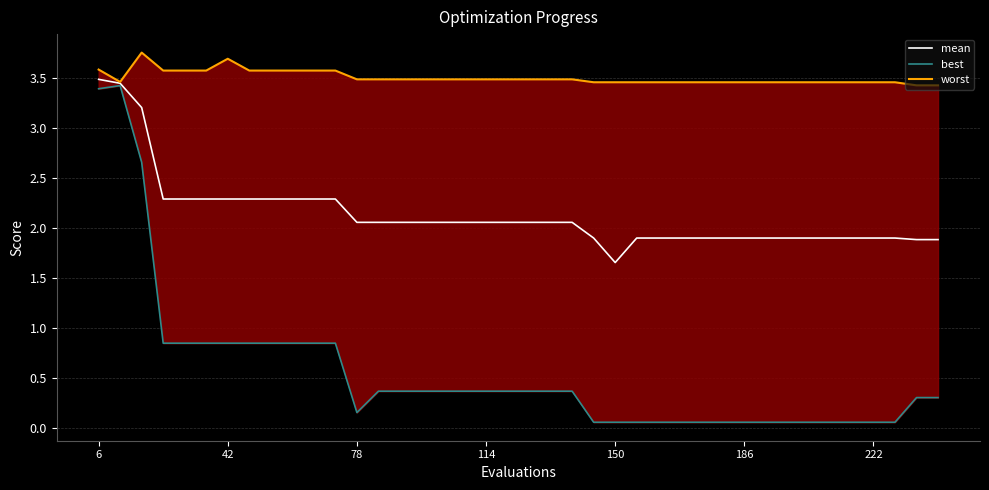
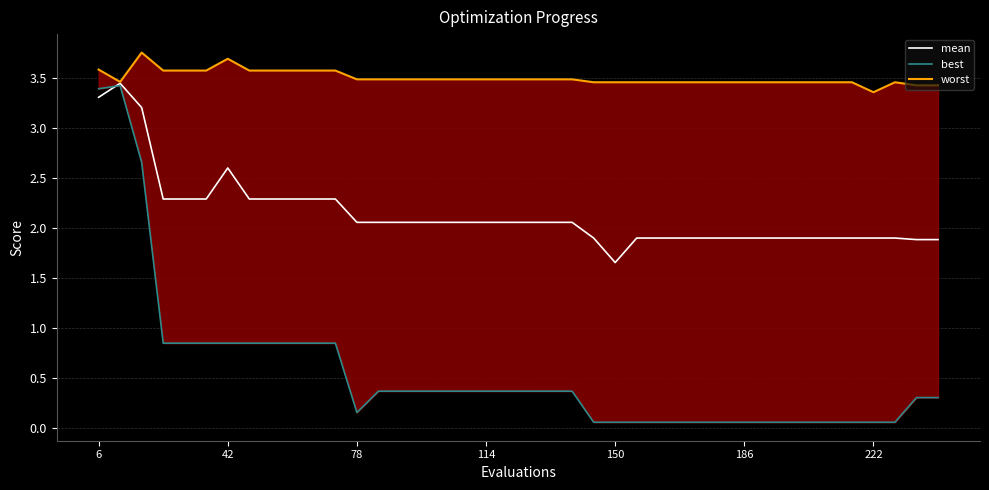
  {
    "mean": {
-     "6": 3.5,
-     "42": 2.3,
+     "6": 3.3,
+     "42": 2.6,
      "78": 2.1,
      "114": 2.1,
      "150": 1.7,
      "186": 1.9,
      "222": 1.9
    },
    "best": {
      "6": 3.4,
      "42": 0.8,
      "78": 0.2,
      "114": 0.4,
      "150": 0.1,
      "186": 0.1,
      "222": 0.1
    },
    "worst": {
      "6": 3.6,
      "42": 3.7,
      "78": 3.5,
      "114": 3.5,
      "150": 3.5,
      "186": 3.5,
-     "222": 3.5
+     "222": 3.4
    }
  }
